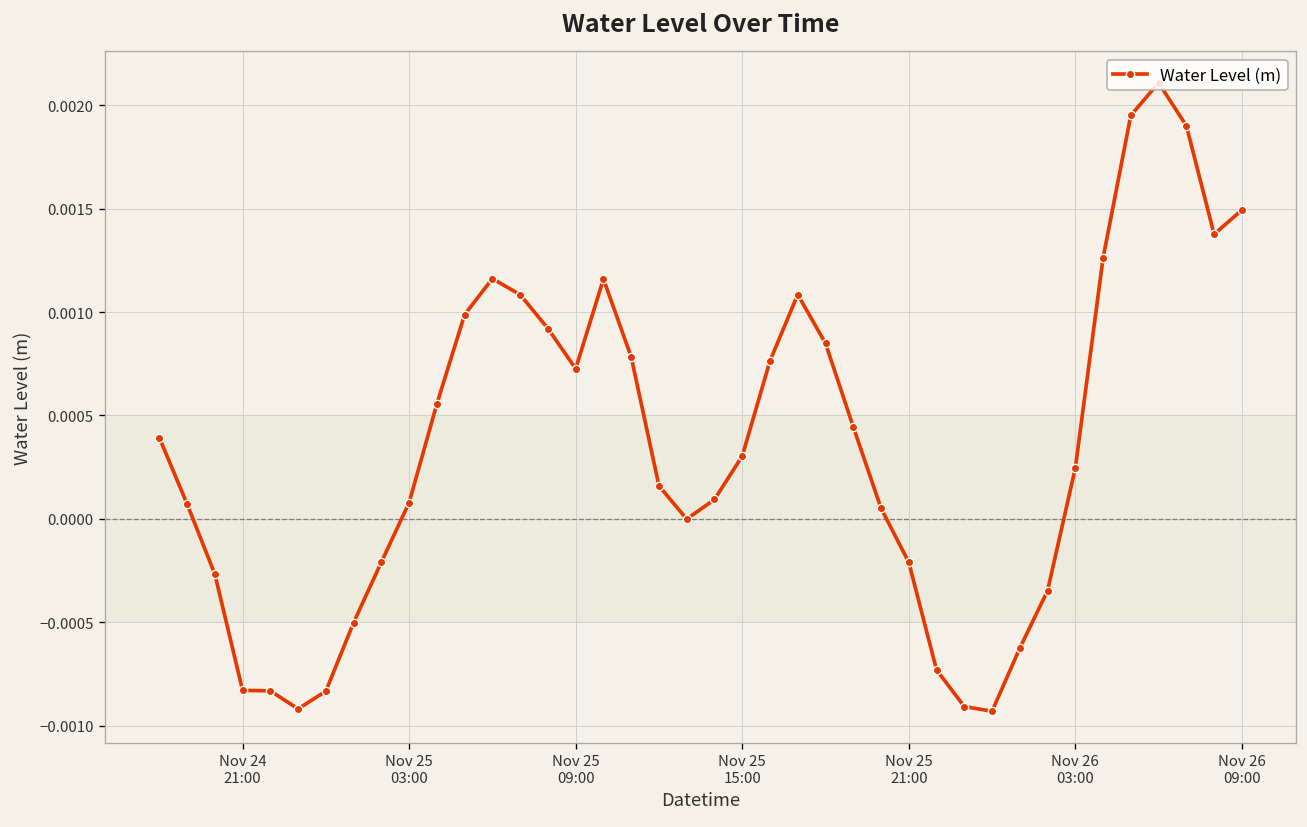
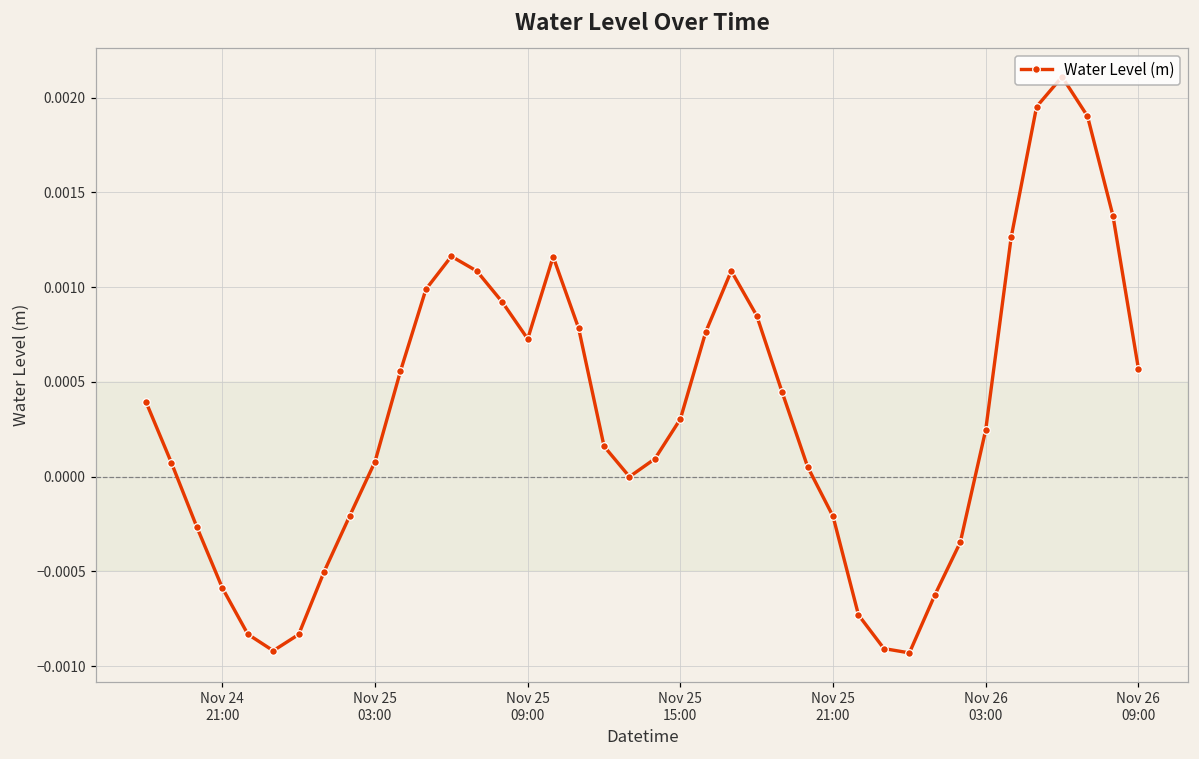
  {
-   "Nov 24 21:00": -0.00083,
+   "Nov 24 21:00": -0.00059,
    "Nov 25 03:00": 0.00008,
    "Nov 25 09:00": 0.00073,
    "Nov 25 15:00": 0.00030,
    "Nov 25 21:00": -0.00021,
    "Nov 26 03:00": 0.00025,
-   "Nov 26 09:00": 0.00149
+   "Nov 26 09:00": 0.00057
  }
